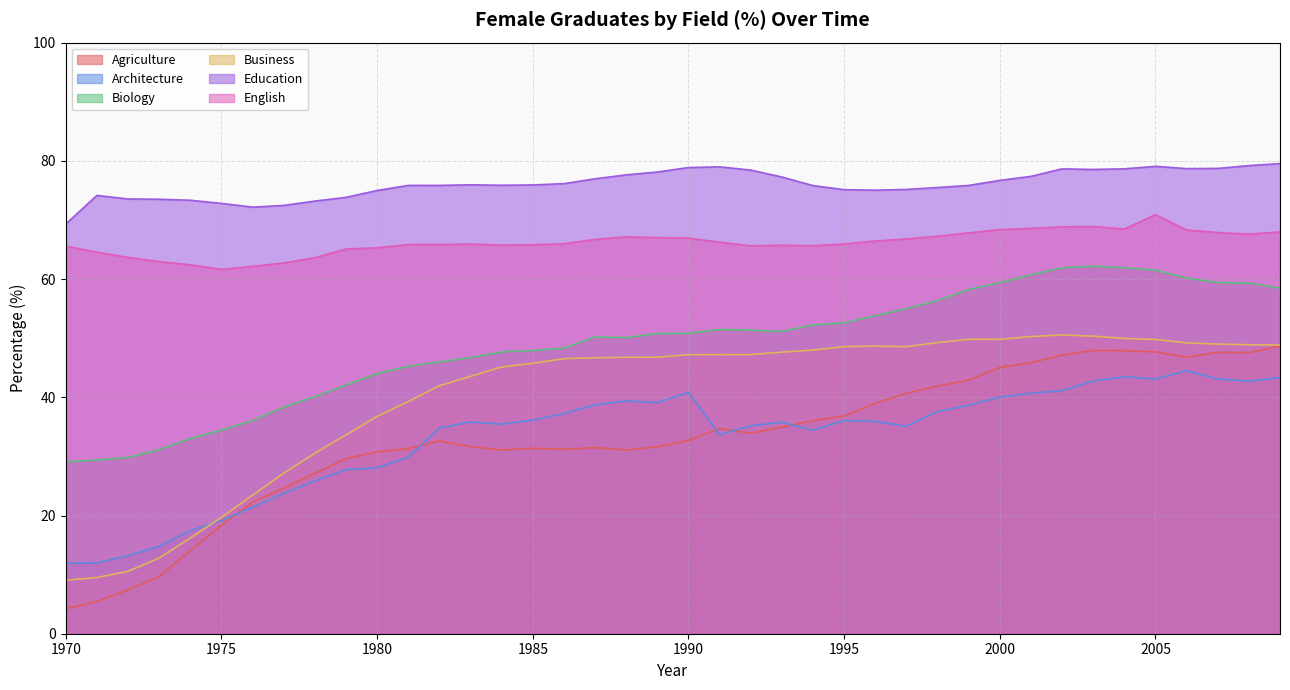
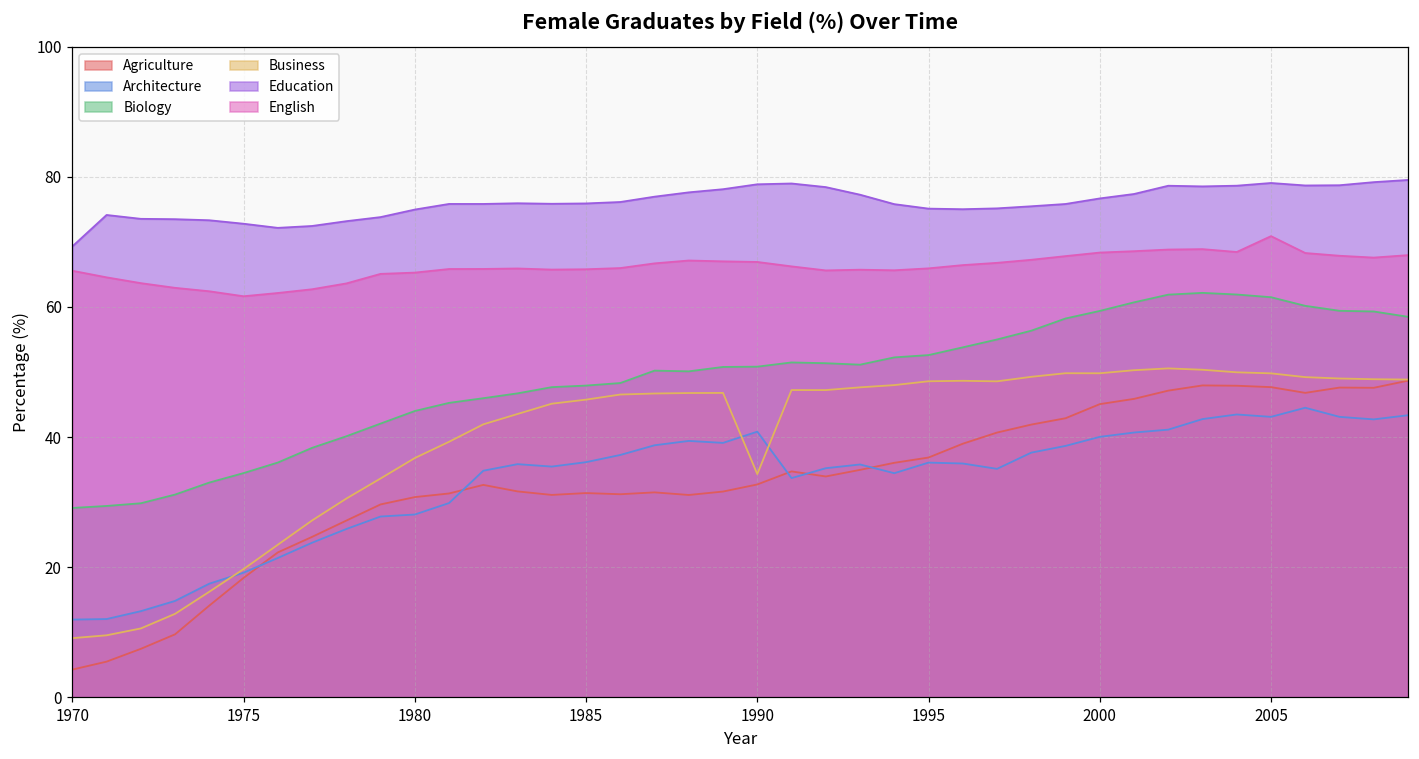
  {
    "Agriculture": {
      "1970": 4,
      "1975": 18,
      "1980": 31,
      "1985": 31,
      "1990": 33,
      "1995": 37,
      "2000": 45,
      "2005": 48
    },
    "Architecture": {
      "1970": 12,
      "1975": 19,
      "1980": 28,
      "1985": 36,
      "1990": 41,
      "1995": 36,
      "2000": 40,
      "2005": 43
    },
    "Biology": {
      "1970": 29,
      "1975": 34,
      "1980": 44,
      "1985": 48,
      "1990": 51,
      "1995": 53,
      "2000": 59,
      "2005": 62
    },
    "Business": {
      "1970": 9,
      "1975": 20,
      "1980": 37,
      "1985": 46,
-     "1990": 47,
+     "1990": 34,
      "1995": 49,
      "2000": 50,
      "2005": 50
    },
    "Education": {
      "1970": 69,
      "1975": 73,
      "1980": 75,
      "1985": 76,
      "1990": 79,
      "1995": 75,
      "2000": 77,
      "2005": 79
    },
    "English": {
      "1970": 66,
      "1975": 62,
      "1980": 65,
      "1985": 66,
      "1990": 67,
      "1995": 66,
      "2000": 68,
      "2005": 71
    }
  }
